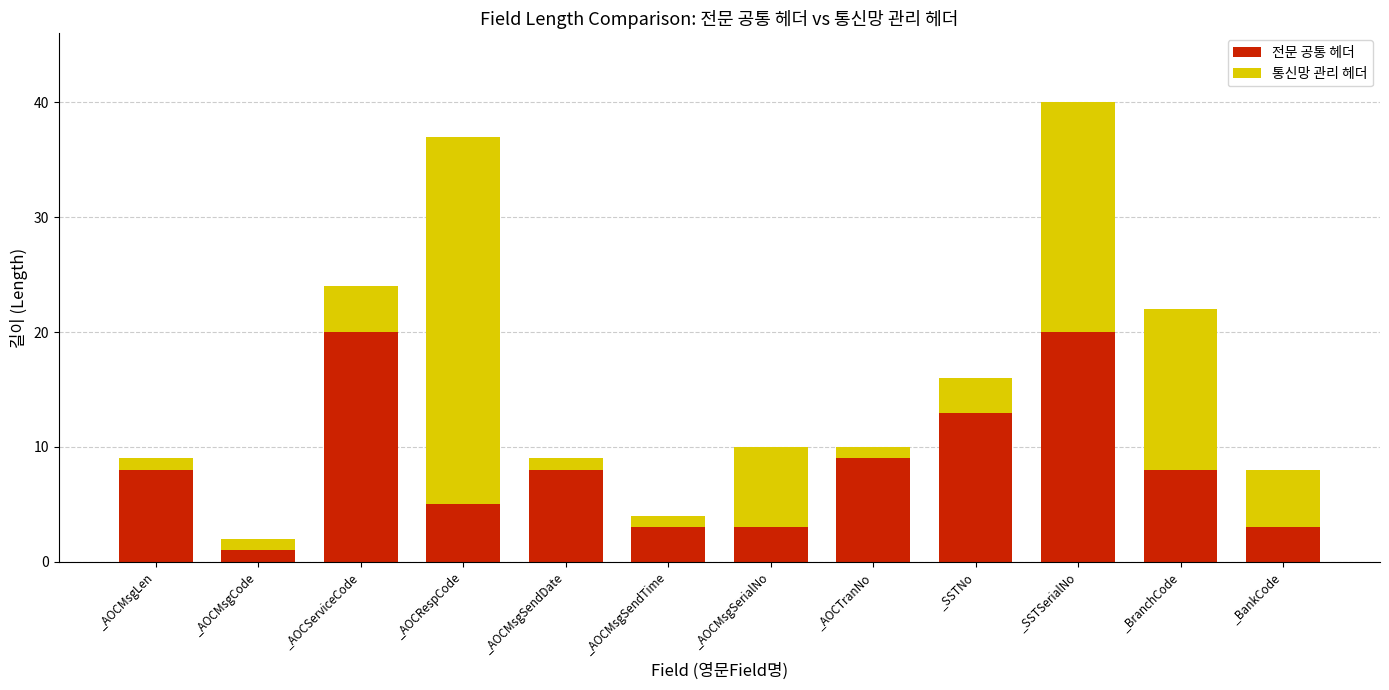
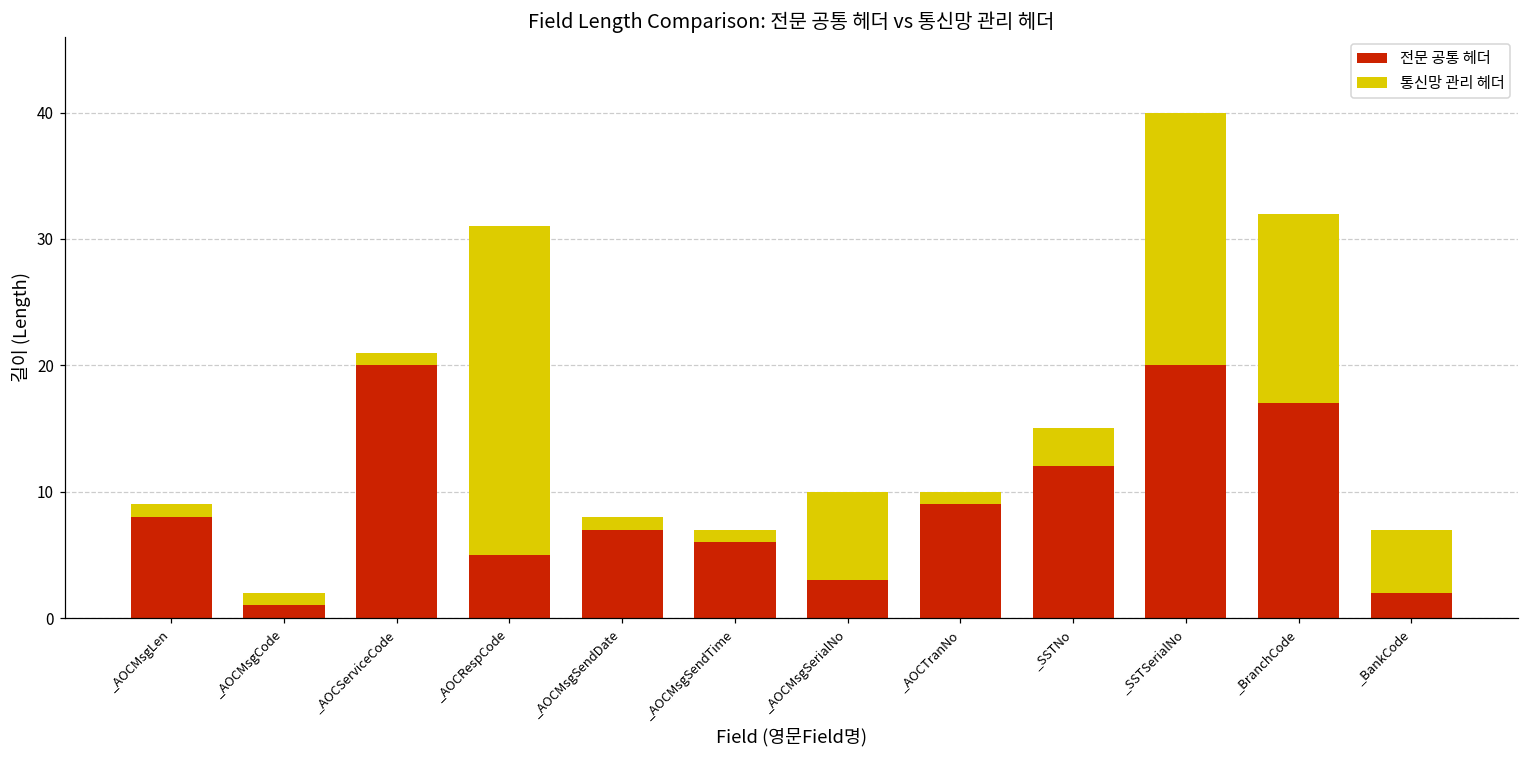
  {
    "전문 공통 헤더": {
      "_AOCMsgLen": 8,
      "_AOCMsgCode": 1,
      "_AOCServiceCode": 20,
      "_AOCRespCode": 5,
-     "_AOCMsgSendDate": 8,
-     "_AOCMsgSendTime": 3,
+     "_AOCMsgSendDate": 7,
+     "_AOCMsgSendTime": 6,
      "_AOCMsgSerialNo": 3,
      "_AOCTranNo": 9,
-     "_SSTNo": 13,
+     "_SSTNo": 12,
      "_SSTSerialNo": 20,
-     "_BranchCode": 8,
-     "_BankCode": 3
+     "_BranchCode": 17,
+     "_BankCode": 2
    },
    "통신망 관리 헤더": {
      "_AOCMsgLen": 1,
      "_AOCMsgCode": 1,
-     "_AOCServiceCode": 4,
-     "_AOCRespCode": 32,
+     "_AOCServiceCode": 1,
+     "_AOCRespCode": 26,
      "_AOCMsgSendDate": 1,
      "_AOCMsgSendTime": 1,
      "_AOCMsgSerialNo": 7,
      "_AOCTranNo": 1,
      "_SSTNo": 3,
      "_SSTSerialNo": 20,
-     "_BranchCode": 14,
+     "_BranchCode": 15,
      "_BankCode": 5
    }
  }
